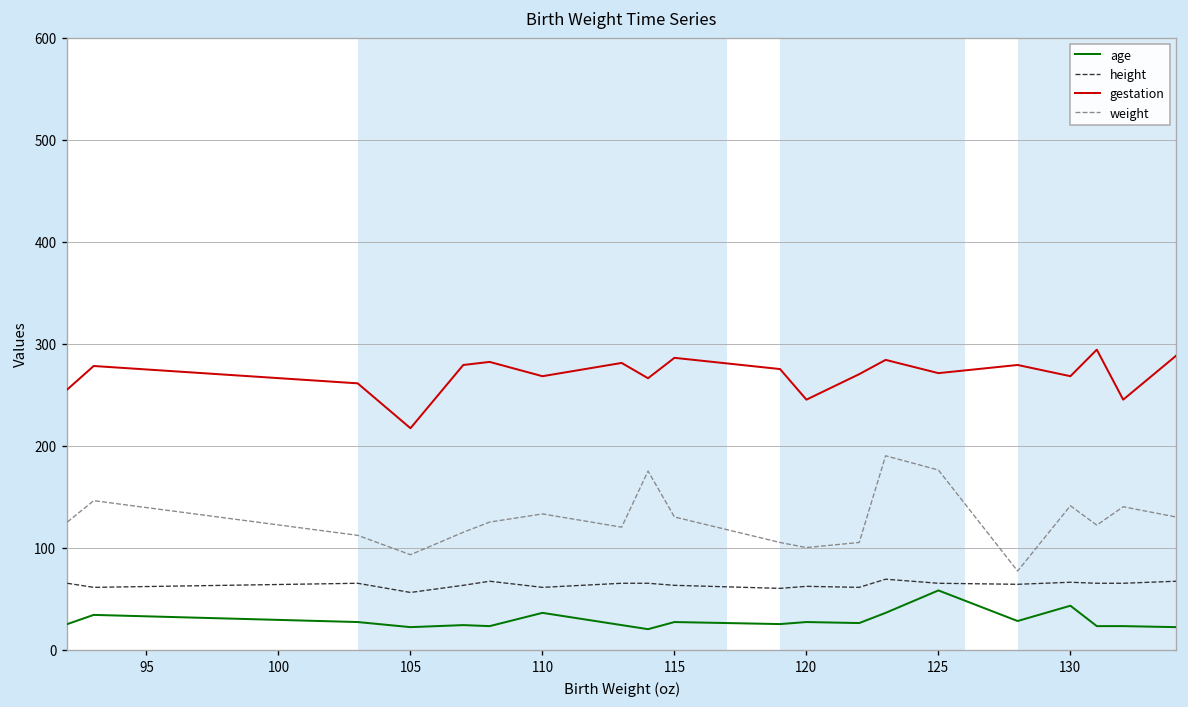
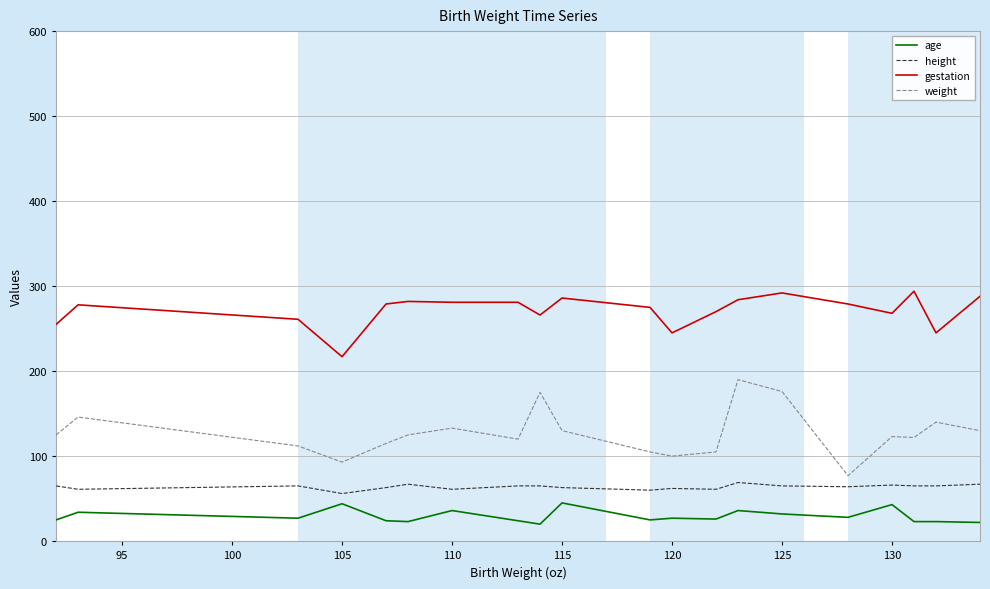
  {
    "age": {
-     "105": 20,
+     "105": 40,
      "110": 40,
-     "115": 30,
+     "115": 50,
      "120": 30,
-     "125": 60,
+     "125": 30,
      "130": 40
    },
    "height": {
      "105": 60,
      "110": 60,
      "115": 60,
      "120": 60,
      "125": 70,
      "130": 70
    },
    "gestation": {
      "105": 220,
-     "110": 270,
+     "110": 280,
      "115": 290,
      "120": 250,
-     "125": 270,
+     "125": 290,
      "130": 270
    },
    "weight": {
      "105": 90,
      "110": 130,
      "115": 130,
      "120": 100,
      "125": 180,
-     "130": 140
+     "130": 120
    }
  }
